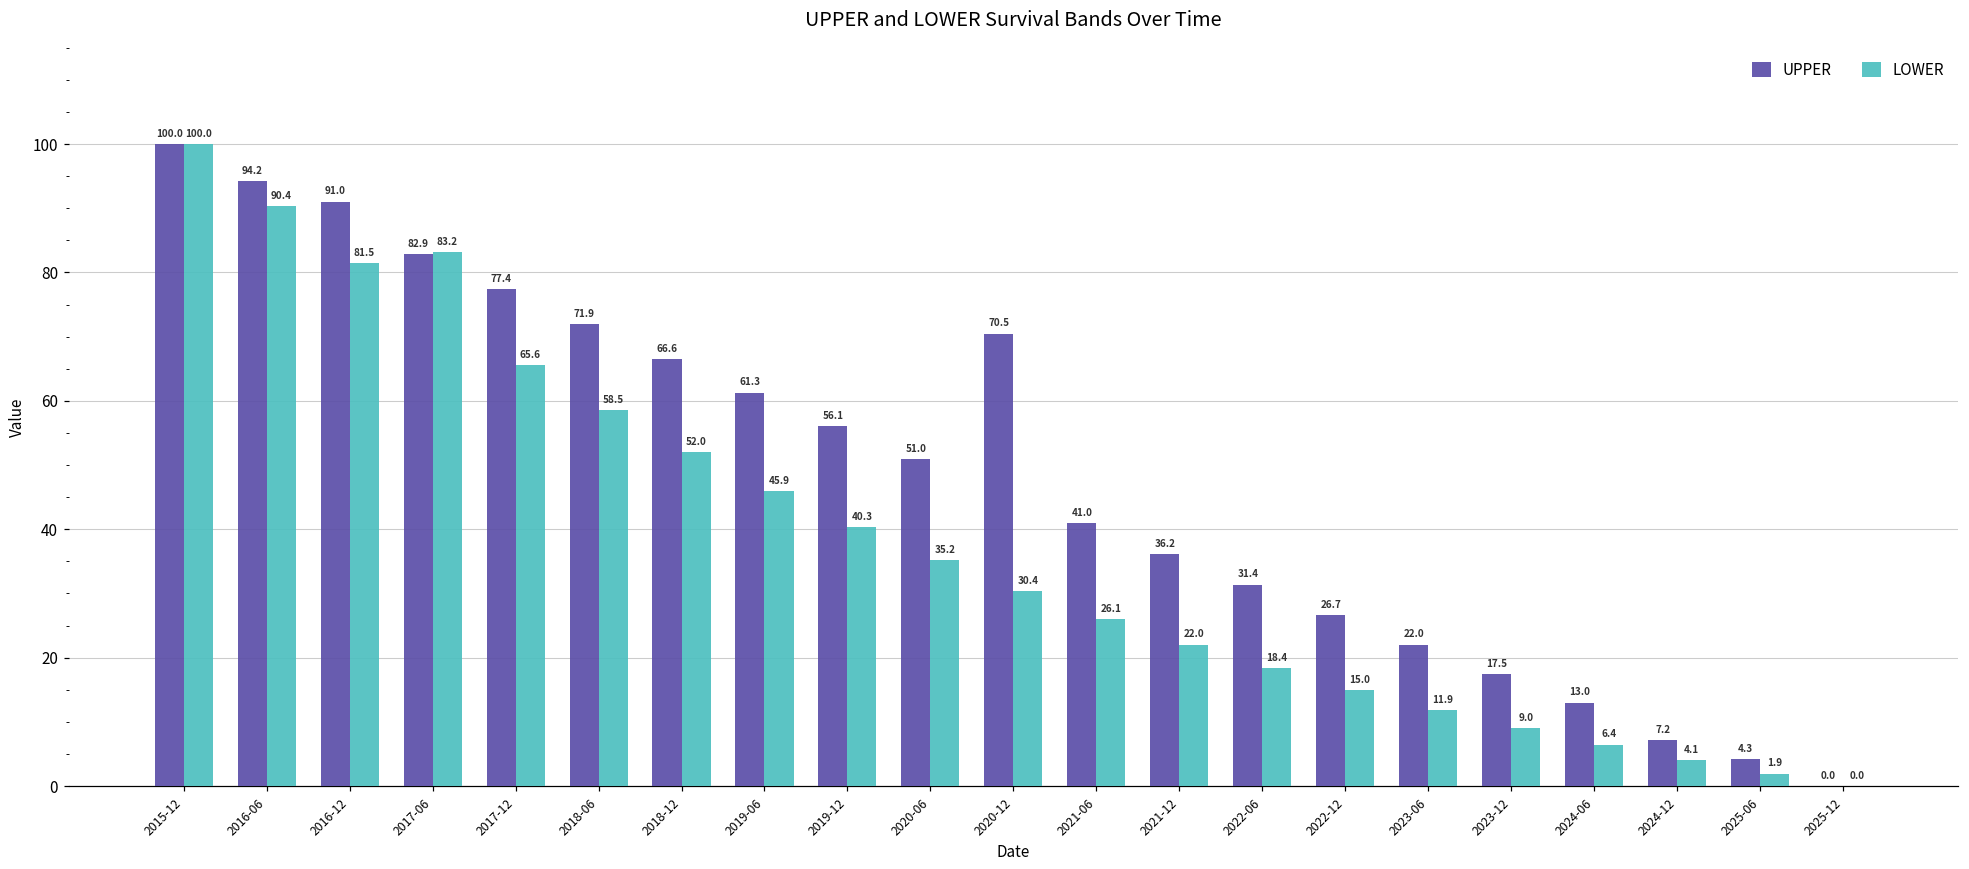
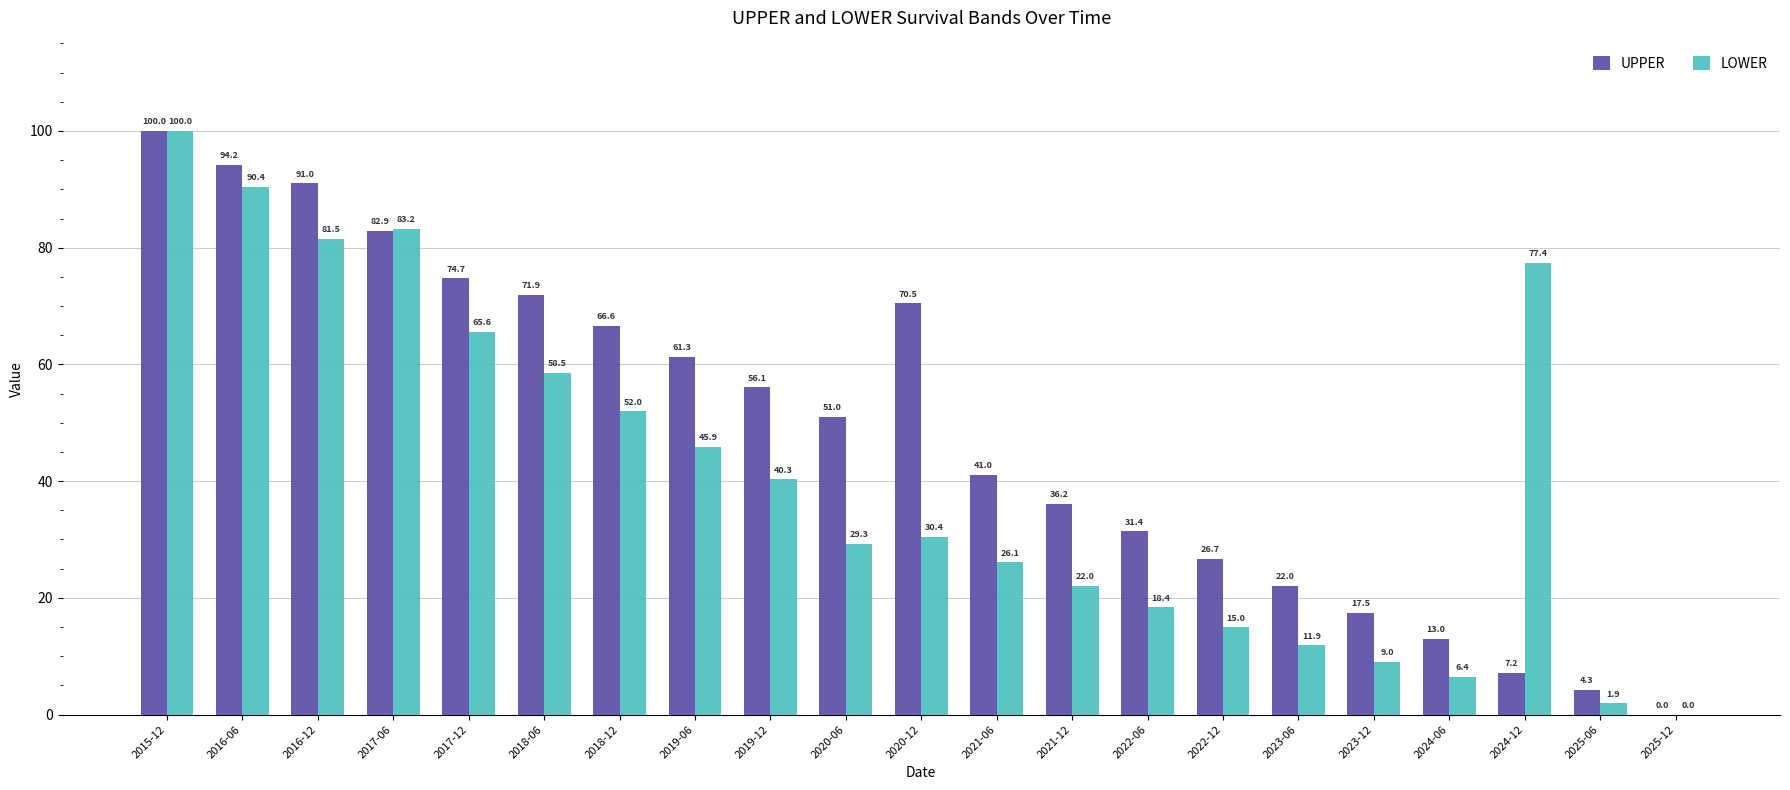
  {
    "UPPER": {
      "2015-12": 100.0,
      "2016-06": 94.2,
      "2016-12": 91.0,
      "2017-06": 82.9,
-     "2017-12": 77.4,
+     "2017-12": 74.7,
      "2018-06": 71.9,
      "2018-12": 66.6,
      "2019-06": 61.3,
      "2019-12": 56.1,
      "2020-06": 51.0,
      "2020-12": 70.5,
      "2021-06": 41.0,
      "2021-12": 36.2,
      "2022-06": 31.4,
      "2022-12": 26.7,
      "2023-06": 22.0,
      "2023-12": 17.5,
      "2024-06": 13.0,
      "2024-12": 7.2,
      "2025-06": 4.3,
      "2025-12": 0.0
    },
    "LOWER": {
      "2015-12": 100.0,
      "2016-06": 90.4,
      "2016-12": 81.5,
      "2017-06": 83.2,
      "2017-12": 65.6,
      "2018-06": 58.5,
      "2018-12": 52.0,
      "2019-06": 45.9,
      "2019-12": 40.3,
-     "2020-06": 35.2,
+     "2020-06": 29.3,
      "2020-12": 30.4,
      "2021-06": 26.1,
      "2021-12": 22.0,
      "2022-06": 18.4,
      "2022-12": 15.0,
      "2023-06": 11.9,
      "2023-12": 9.0,
      "2024-06": 6.4,
-     "2024-12": 4.1,
+     "2024-12": 77.4,
      "2025-06": 1.9,
      "2025-12": 0.0
    }
  }
